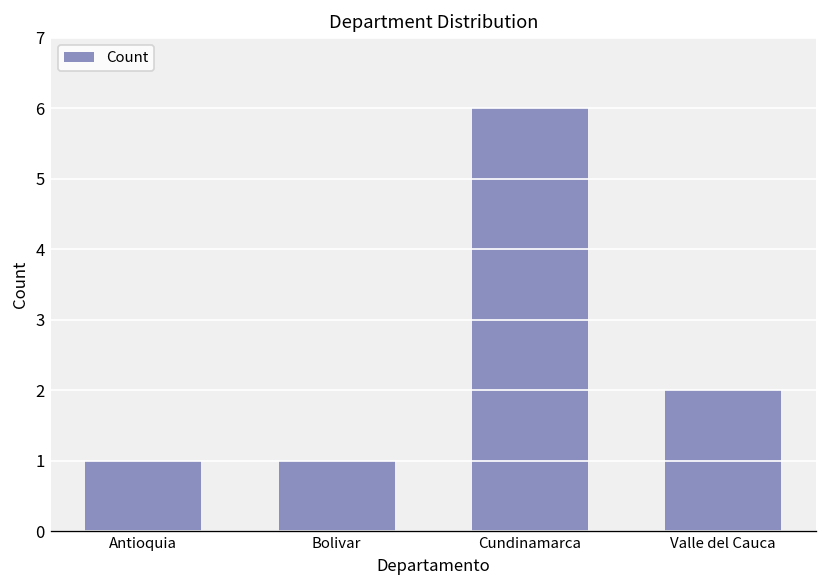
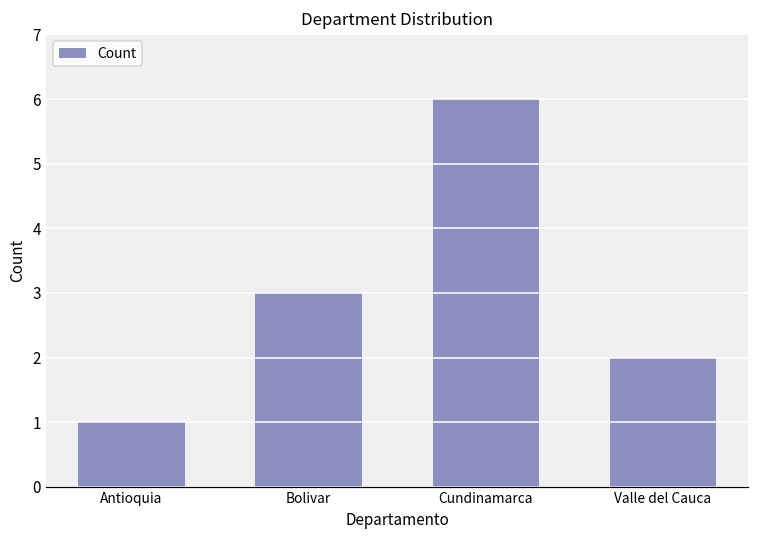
  {
    "Antioquia": 1,
-   "Bolivar": 1,
+   "Bolivar": 3,
    "Cundinamarca": 6,
    "Valle del Cauca": 2
  }
